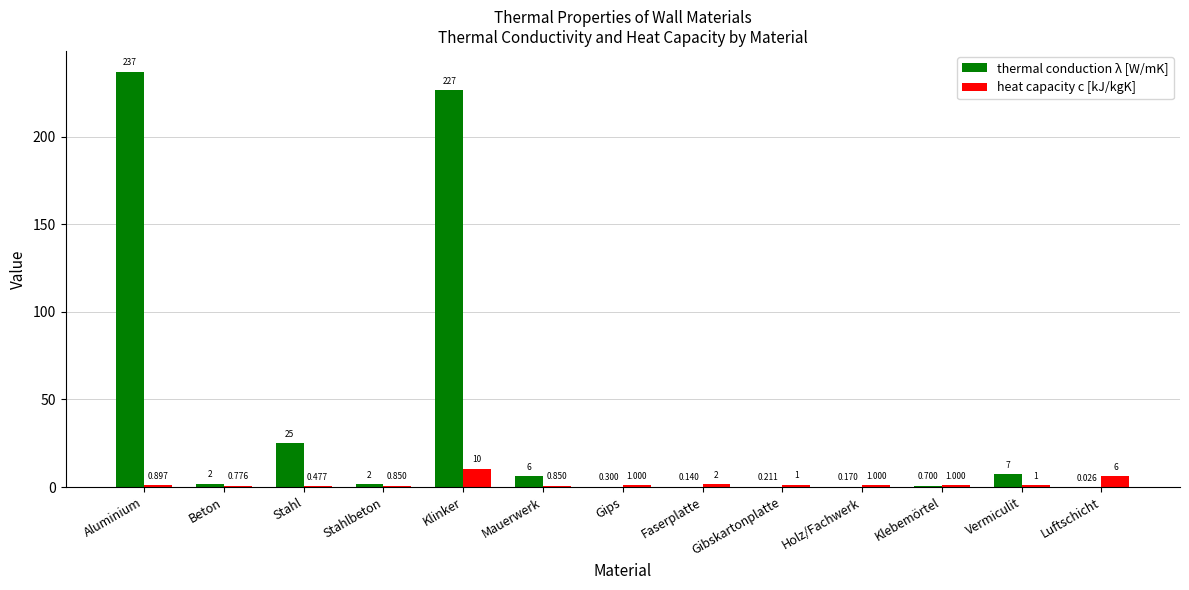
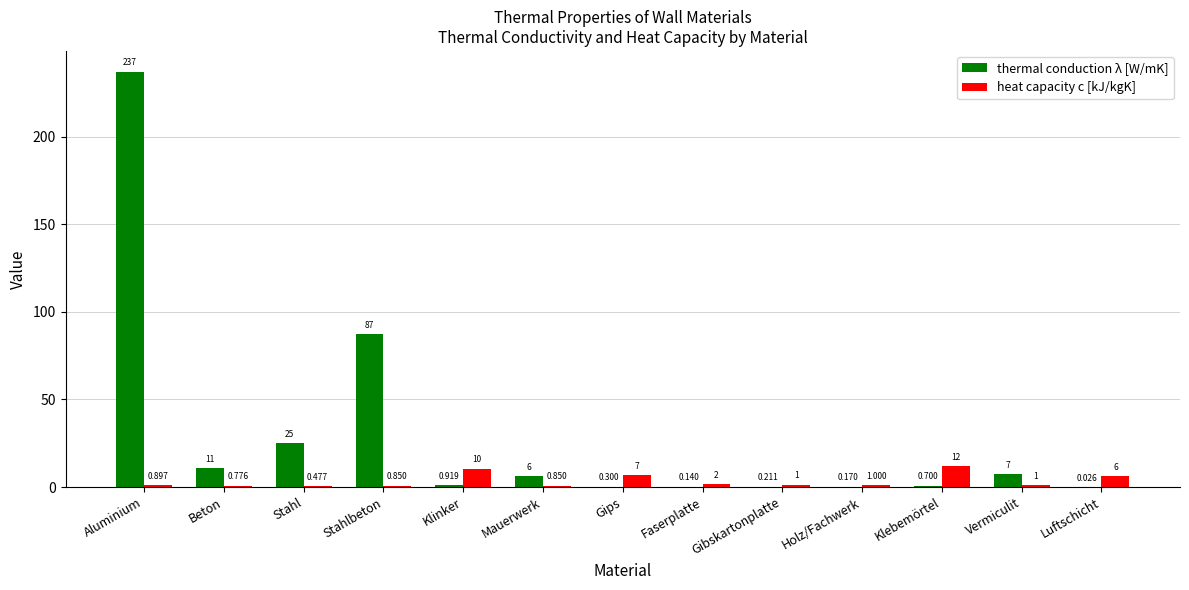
  {
    "thermal conduction λ [W/mK]": {
      "Aluminium": 237,
-     "Beton": 2,
+     "Beton": 11,
      "Stahl": 25,
-     "Stahlbeton": 2,
-     "Klinker": 227,
+     "Stahlbeton": 87,
+     "Klinker": 0.919,
      "Mauerwerk": 6,
      "Gips": 0.300,
      "Faserplatte": 0.140,
      "Gibskartonplatte": 0.211,
      "Holz/Fachwerk": 0.170,
      "Klebemörtel": 0.700,
      "Vermiculit": 7,
      "Luftschicht": 0.026
    },
    "heat capacity c [kJ/kgK]": {
      "Aluminium": 0.897,
      "Beton": 0.776,
      "Stahl": 0.477,
      "Stahlbeton": 0.850,
      "Klinker": 10,
      "Mauerwerk": 0.850,
-     "Gips": 1.000,
+     "Gips": 7,
      "Faserplatte": 2,
      "Gibskartonplatte": 1,
      "Holz/Fachwerk": 1.000,
-     "Klebemörtel": 1.000,
+     "Klebemörtel": 12,
      "Vermiculit": 1,
      "Luftschicht": 6
    }
  }
